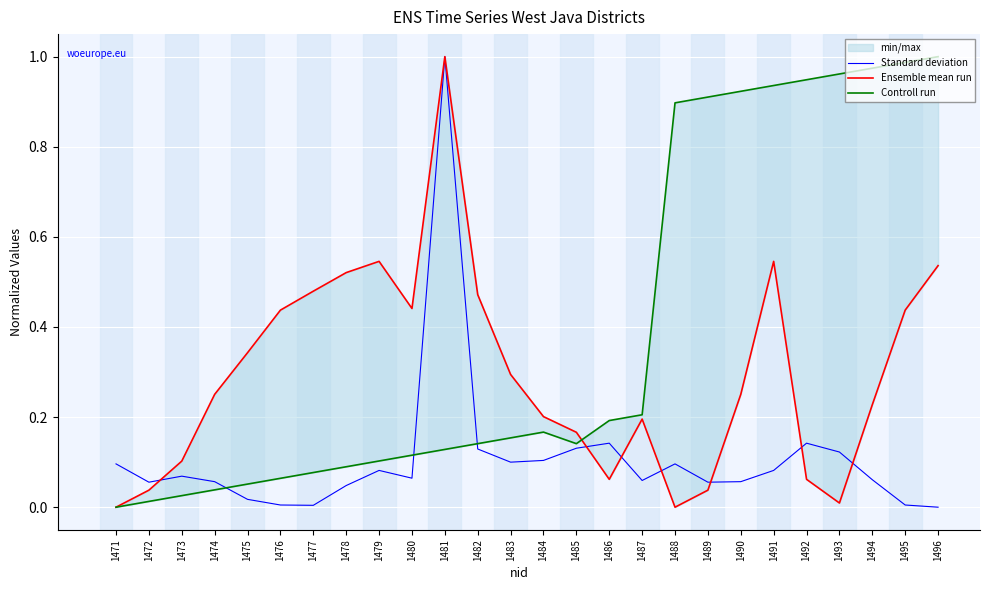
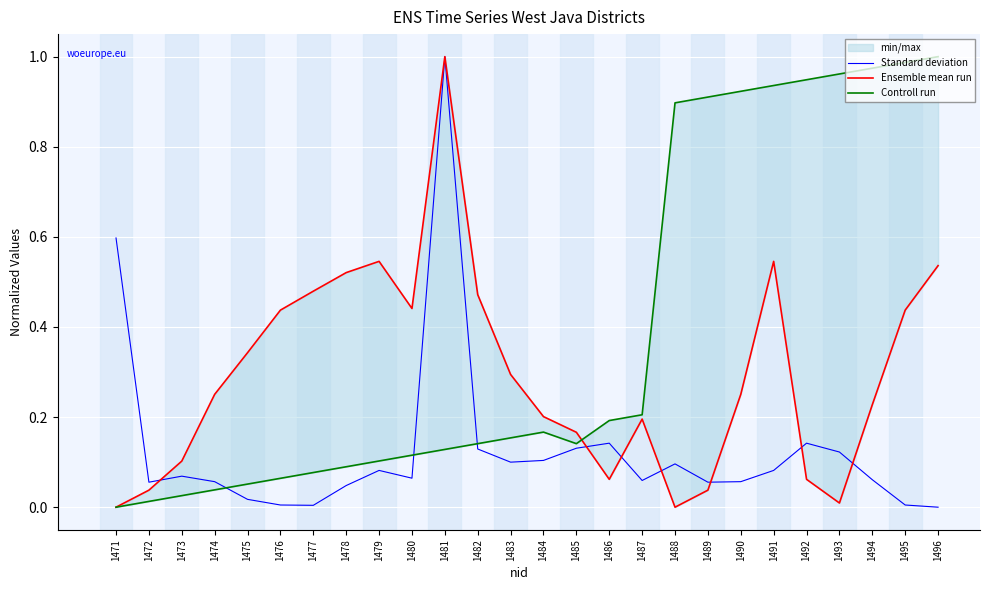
  {
    "Standard deviation": {
-     "1471": 0.10,
+     "1471": 0.60,
      "1472": 0.06,
      "1473": 0.07,
      "1474": 0.06,
      "1475": 0.02,
      "1476": 0.00,
      "1477": 0.00,
      "1478": 0.05,
      "1479": 0.08,
      "1480": 0.06,
      "1482": 0.13,
      "1483": 0.10,
      "1484": 0.10,
      "1485": 0.13,
      "1486": 0.14,
      "1487": 0.06,
      "1488": 0.10,
      "1489": 0.06,
      "1490": 0.06,
      "1491": 0.08,
      "1492": 0.14,
      "1493": 0.12,
      "1494": 0.06,
      "1495": 0.00,
      "1496": 0.00
    },
    "Ensemble mean run": {
      "1486": 0.06,
      "1487": 0.20,
      "1488": 0.00,
      "1489": 0.04,
      "1490": 0.25,
      "1491": 0.55,
      "1492": 0.06,
      "1493": 0.01,
      "1494": 0.23,
      "1495": 0.44,
      "1496": 0.54
    },
    "Controll run": {
      "1472": 0.01,
      "1473": 0.03,
      "1474": 0.04,
      "1475": 0.05,
      "1476": 0.06,
      "1477": 0.08,
      "1478": 0.09,
      "1479": 0.10,
      "1480": 0.12,
      "1481": 0.13,
      "1482": 0.14,
      "1483": 0.15,
      "1484": 0.17,
      "1485": 0.14
    }
  }
